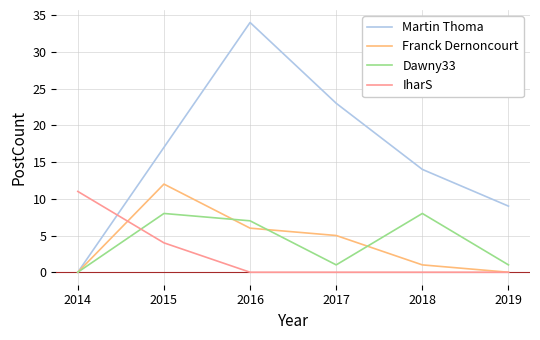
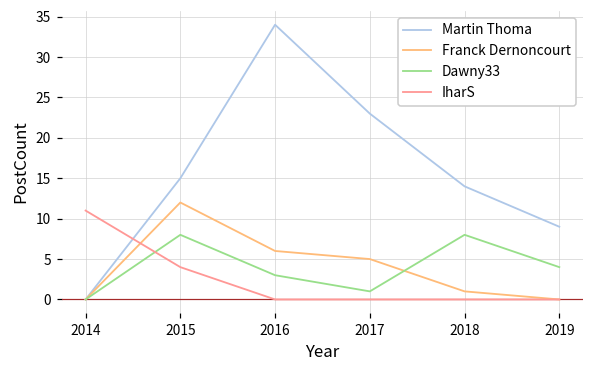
  {
    "Martin Thoma": {
-     "2015": 17,
+     "2015": 15,
      "2016": 34,
      "2017": 23,
      "2018": 14,
      "2019": 9
    },
    "Dawny33": {
      "2015": 8,
-     "2016": 7,
+     "2016": 3,
      "2017": 1,
      "2018": 8,
-     "2019": 1
+     "2019": 4
    }
  }
